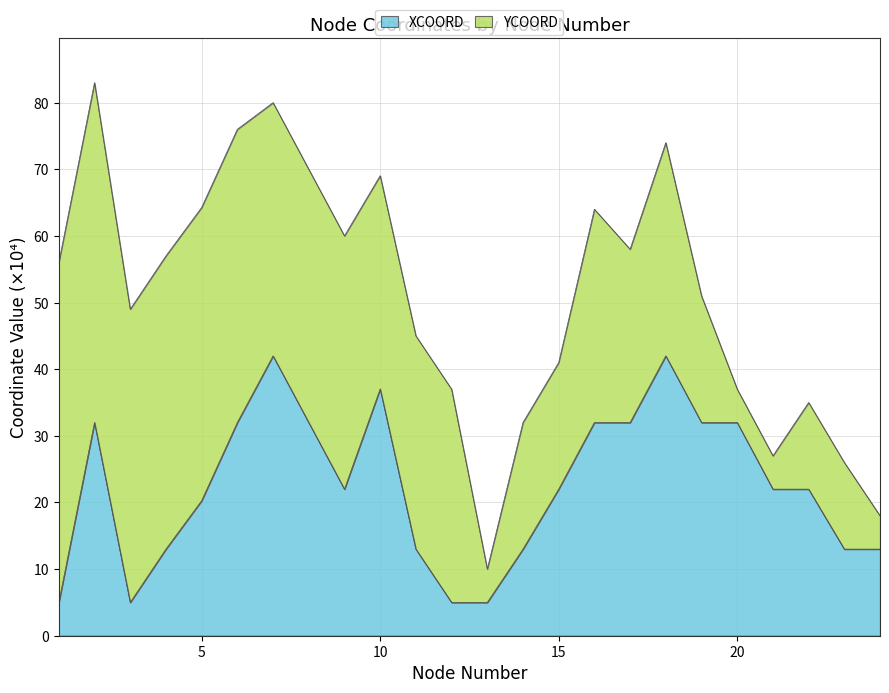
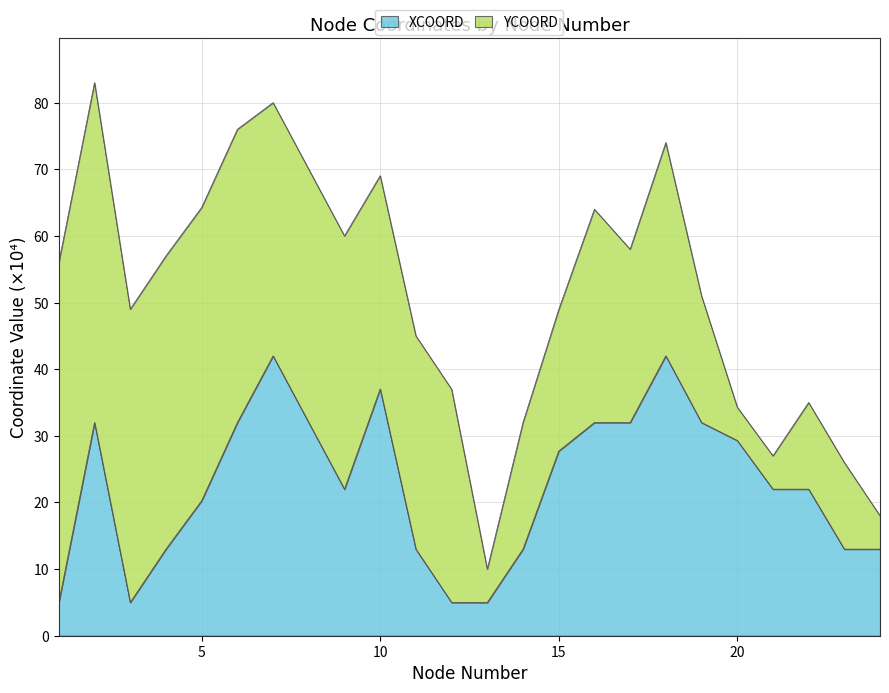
  {
    "XCOORD": {
      "5": 20,
      "10": 37,
-     "15": 22,
-     "20": 32
+     "15": 28,
+     "20": 29
    },
    "YCOORD": {
      "5": 44,
      "10": 32,
-     "15": 19,
+     "15": 21,
      "20": 5
    }
  }
